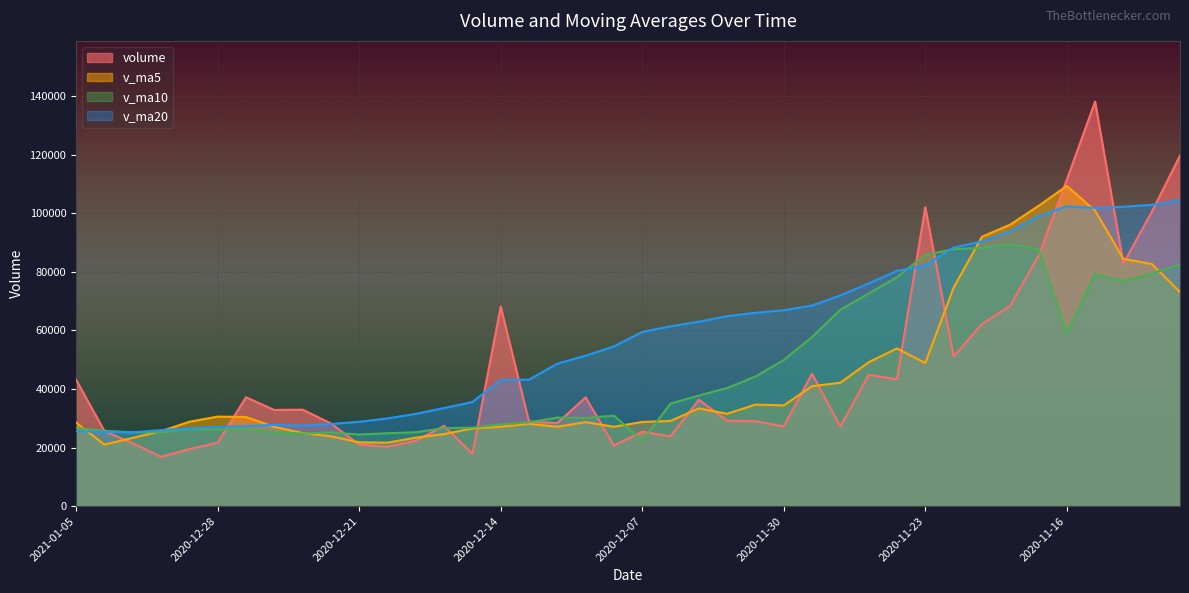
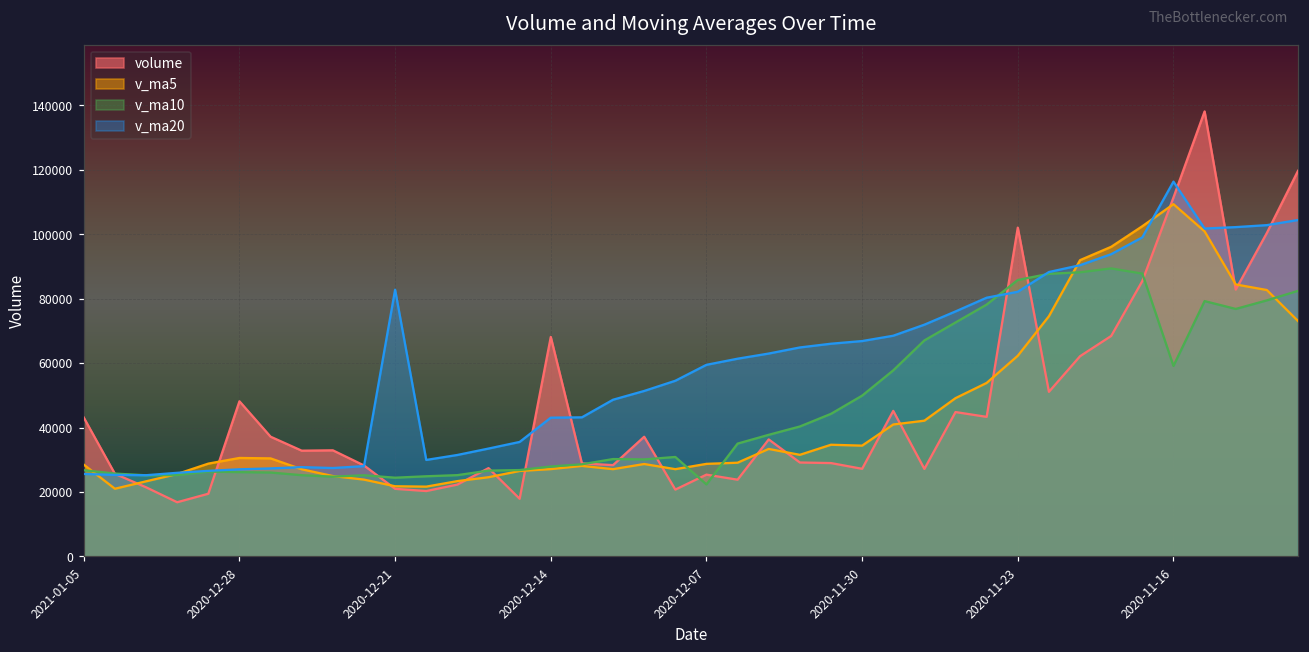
  {
    "volume": {
      "2021-01-05": 43000,
-     "2020-12-28": 22000,
+     "2020-12-28": 48000,
      "2020-12-14": 68000,
      "2020-12-07": 25000,
      "2020-11-30": 27000,
      "2020-11-23": 102000,
      "2020-11-16": 111000
    },
    "v_ma5": {
      "2021-01-05": 29000,
      "2020-12-28": 31000,
      "2020-12-07": 29000,
      "2020-11-30": 34000,
-     "2020-11-23": 49000,
+     "2020-11-23": 62000,
      "2020-11-16": 109000
    },
    "v_ma10": {
      "2021-01-05": 27000,
      "2020-12-28": 26000,
      "2020-12-21": 24000,
      "2020-12-07": 22000,
      "2020-11-30": 50000,
      "2020-11-23": 86000,
      "2020-11-16": 59000
    },
    "v_ma20": {
      "2021-01-05": 26000,
      "2020-12-28": 27000,
-     "2020-12-21": 29000,
+     "2020-12-21": 83000,
      "2020-12-14": 43000,
      "2020-12-07": 59000,
      "2020-11-30": 67000,
      "2020-11-23": 82000,
-     "2020-11-16": 102000
+     "2020-11-16": 116000
    }
  }
